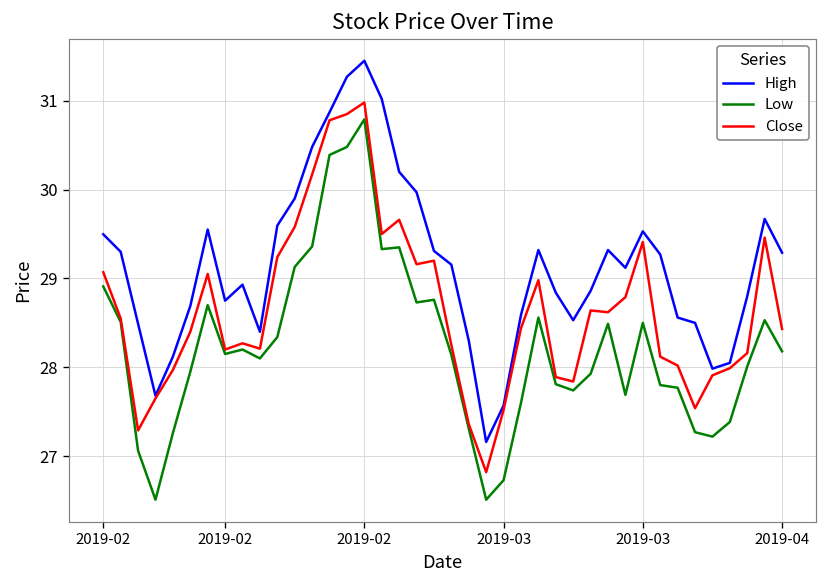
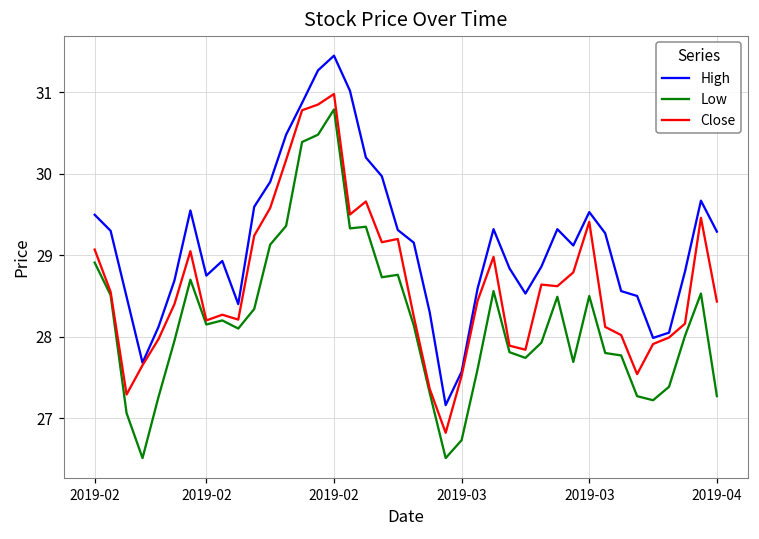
  {
    "High": {
      "2019-04": 29.3
    },
    "Low": {
-     "2019-04": 28.2
+     "2019-04": 27.3
    },
    "Close": {
      "2019-04": 28.4
    }
  }
